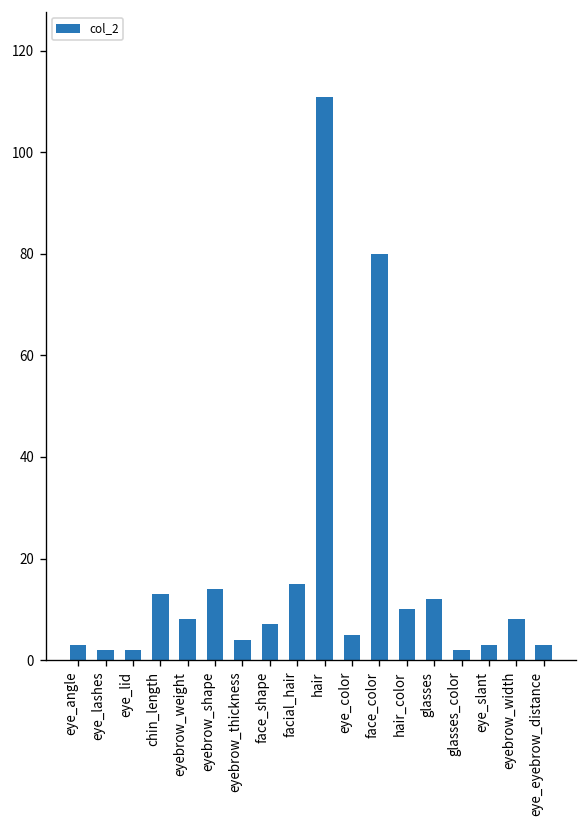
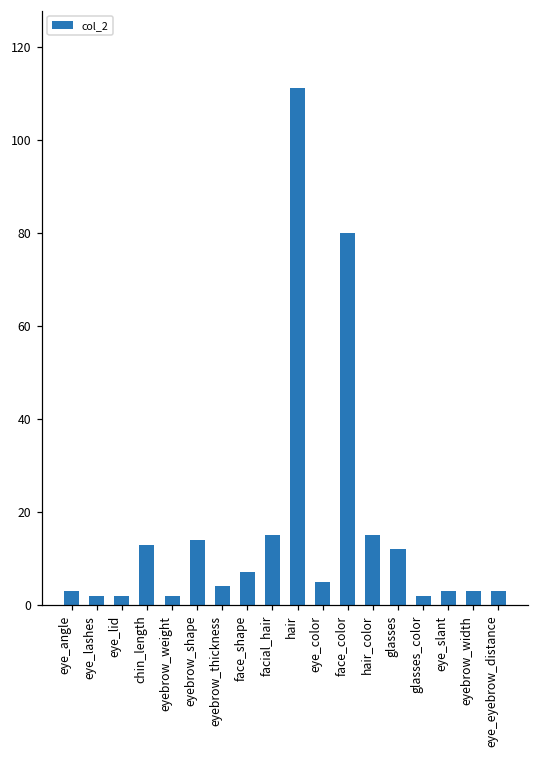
  {
    "eye_angle": 3,
    "eye_lashes": 2,
    "eye_lid": 2,
    "chin_length": 13,
-   "eyebrow_weight": 8,
+   "eyebrow_weight": 2,
    "eyebrow_shape": 14,
    "eyebrow_thickness": 4,
    "face_shape": 7,
    "facial_hair": 15,
    "hair": 111,
    "eye_color": 5,
    "face_color": 80,
-   "hair_color": 10,
+   "hair_color": 15,
    "glasses": 12,
    "glasses_color": 2,
    "eye_slant": 3,
-   "eyebrow_width": 8,
+   "eyebrow_width": 3,
    "eye_eyebrow_distance": 3
  }
